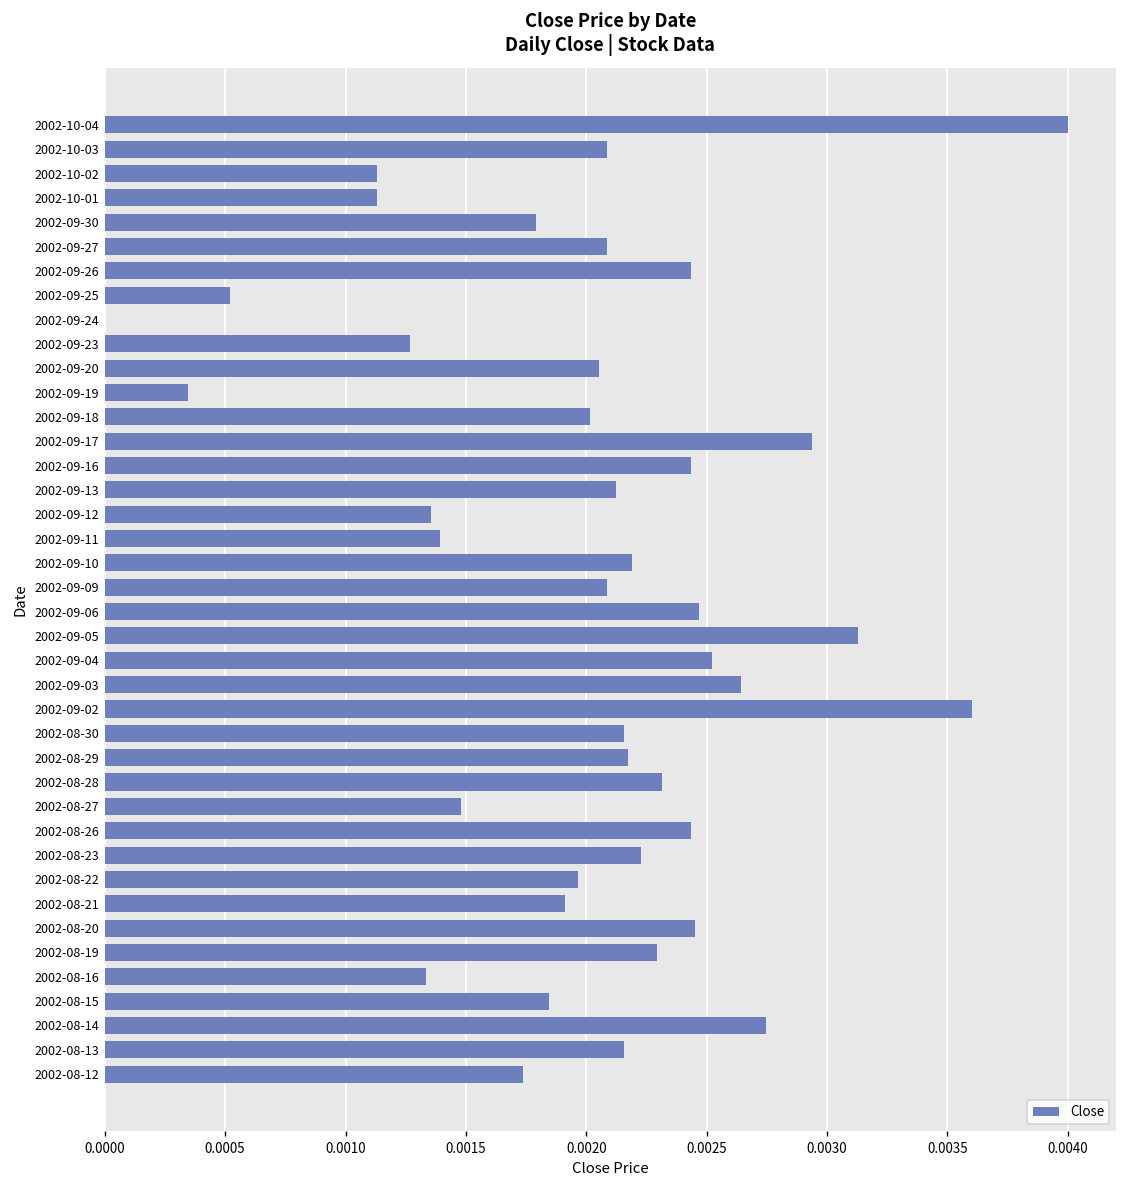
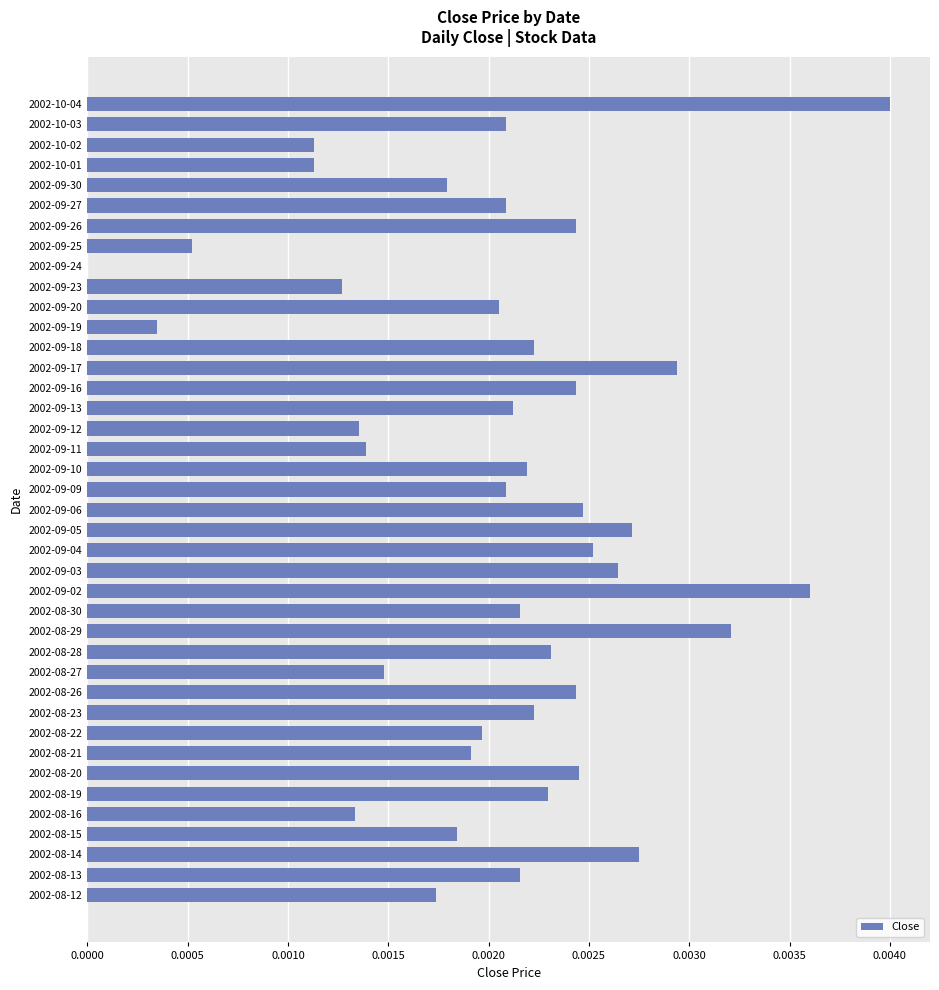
  {
    "2002-10-04": 0.00400,
    "2002-10-03": 0.00209,
    "2002-10-02": 0.00113,
    "2002-10-01": 0.00113,
    "2002-09-30": 0.00179,
    "2002-09-27": 0.00209,
    "2002-09-26": 0.00243,
    "2002-09-25": 0.00052,
    "2002-09-24": 0.00000,
    "2002-09-23": 0.00127,
    "2002-09-20": 0.00205,
    "2002-09-19": 0.00035,
-   "2002-09-18": 0.00202,
+   "2002-09-18": 0.00223,
    "2002-09-17": 0.00294,
    "2002-09-16": 0.00243,
    "2002-09-13": 0.00212,
    "2002-09-12": 0.00136,
    "2002-09-11": 0.00139,
    "2002-09-10": 0.00219,
    "2002-09-09": 0.00209,
    "2002-09-06": 0.00247,
-   "2002-09-05": 0.00313,
+   "2002-09-05": 0.00271,
    "2002-09-04": 0.00252,
    "2002-09-03": 0.00264,
    "2002-09-02": 0.00360,
    "2002-08-30": 0.00216,
-   "2002-08-29": 0.00217,
+   "2002-08-29": 0.00321,
    "2002-08-28": 0.00231,
    "2002-08-27": 0.00148,
    "2002-08-26": 0.00243,
    "2002-08-23": 0.00223,
    "2002-08-22": 0.00197,
    "2002-08-21": 0.00191,
    "2002-08-20": 0.00245,
    "2002-08-19": 0.00230,
    "2002-08-16": 0.00133,
    "2002-08-15": 0.00184,
    "2002-08-14": 0.00275,
    "2002-08-13": 0.00216,
    "2002-08-12": 0.00174
  }
